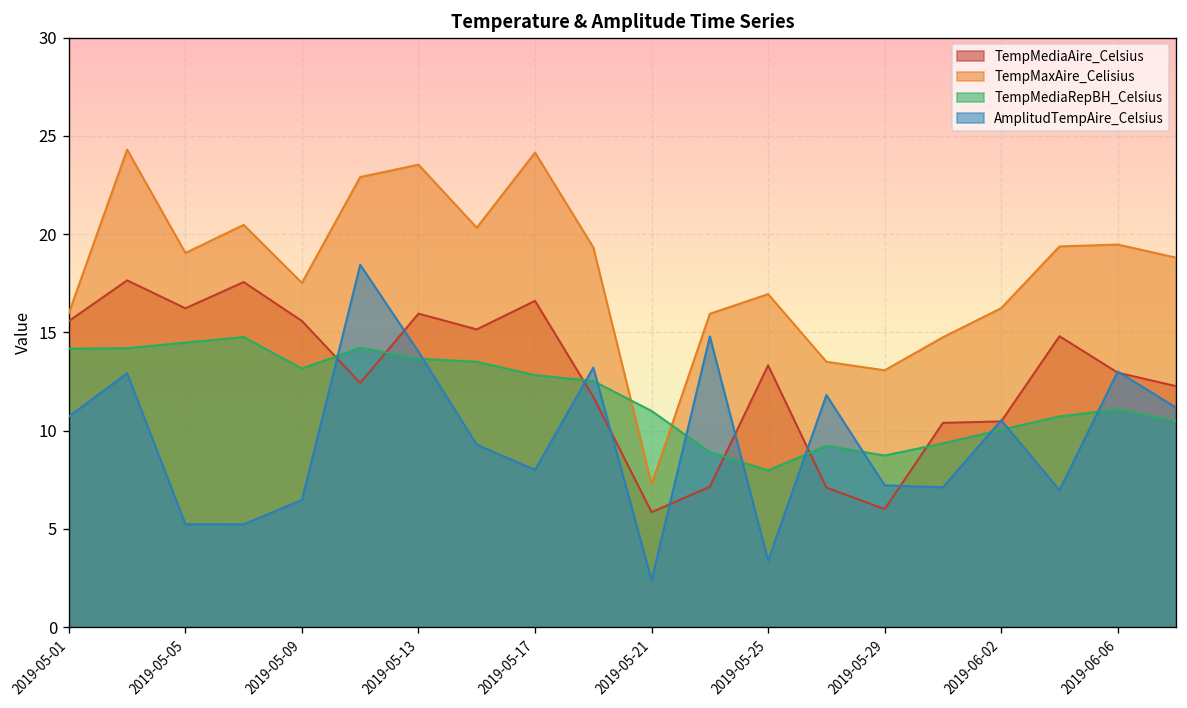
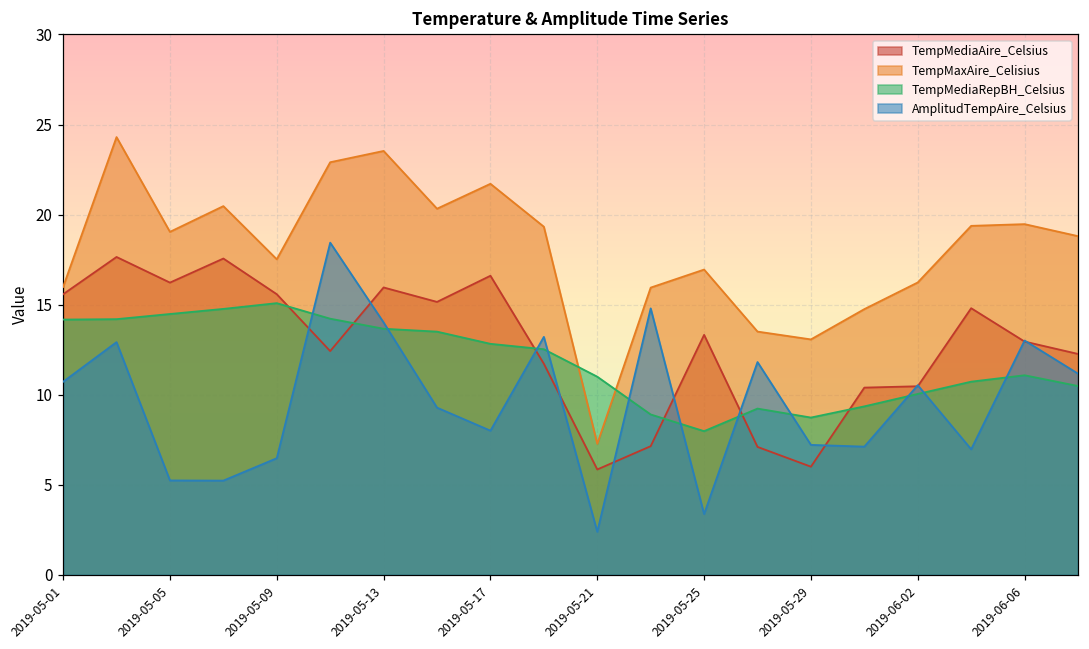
  {
    "TempMediaAire_Celsius": {
      "2019-05-01": 15.6,
      "2019-05-05": 16.2,
      "2019-05-09": 15.6,
      "2019-05-13": 16.0,
      "2019-05-17": 16.6,
      "2019-05-21": 5.9,
      "2019-05-25": 13.3,
      "2019-05-29": 6.0
    },
    "TempMaxAire_Celisius": {
      "2019-05-01": 16.0,
      "2019-05-05": 19.0,
      "2019-05-09": 17.5,
      "2019-05-13": 23.5,
-     "2019-05-17": 24.2,
+     "2019-05-17": 21.7,
      "2019-05-21": 7.3,
      "2019-05-25": 17.0,
      "2019-05-29": 13.1,
      "2019-06-02": 16.2,
      "2019-06-06": 19.5
    },
    "TempMediaRepBH_Celsius": {
      "2019-05-01": 14.2,
      "2019-05-05": 14.5,
-     "2019-05-09": 13.2,
+     "2019-05-09": 15.1,
      "2019-05-13": 13.7,
      "2019-05-17": 12.8,
      "2019-05-21": 11.0,
      "2019-05-25": 8.0,
      "2019-05-29": 8.7,
      "2019-06-02": 10.0,
      "2019-06-06": 11.1
    },
    "AmplitudTempAire_Celsius": {
      "2019-05-01": 10.7,
      "2019-05-05": 5.2,
      "2019-05-09": 6.5,
      "2019-05-13": 14.0,
      "2019-05-17": 8.0,
      "2019-05-21": 2.4,
      "2019-05-25": 3.4,
      "2019-05-29": 7.2
    }
  }
